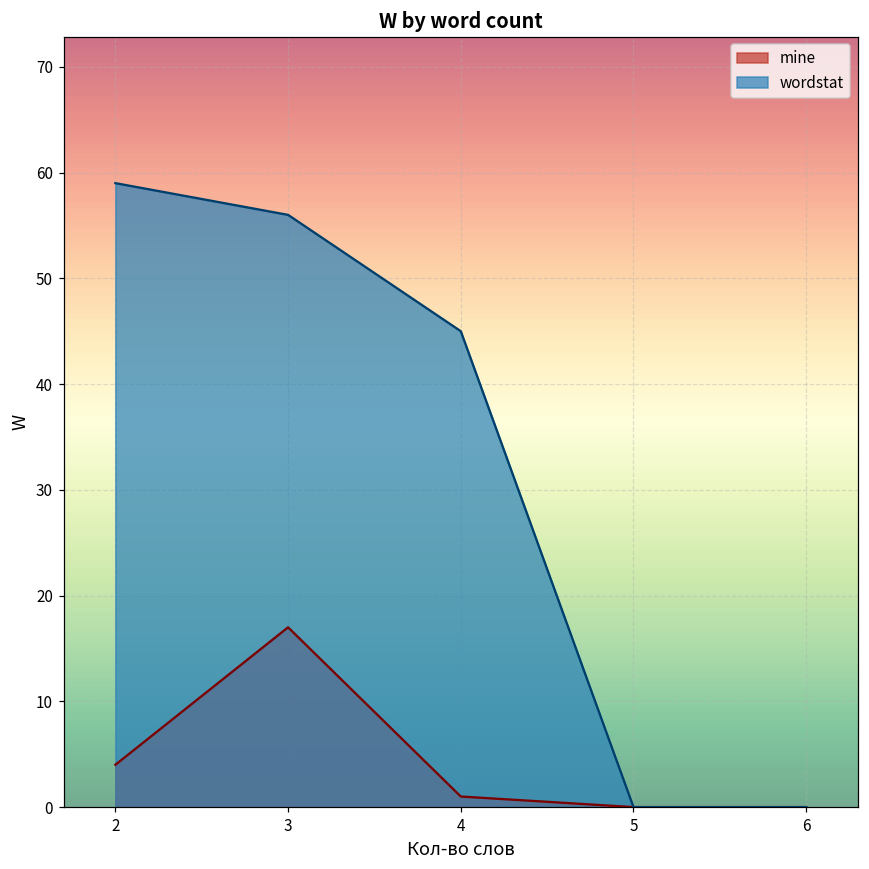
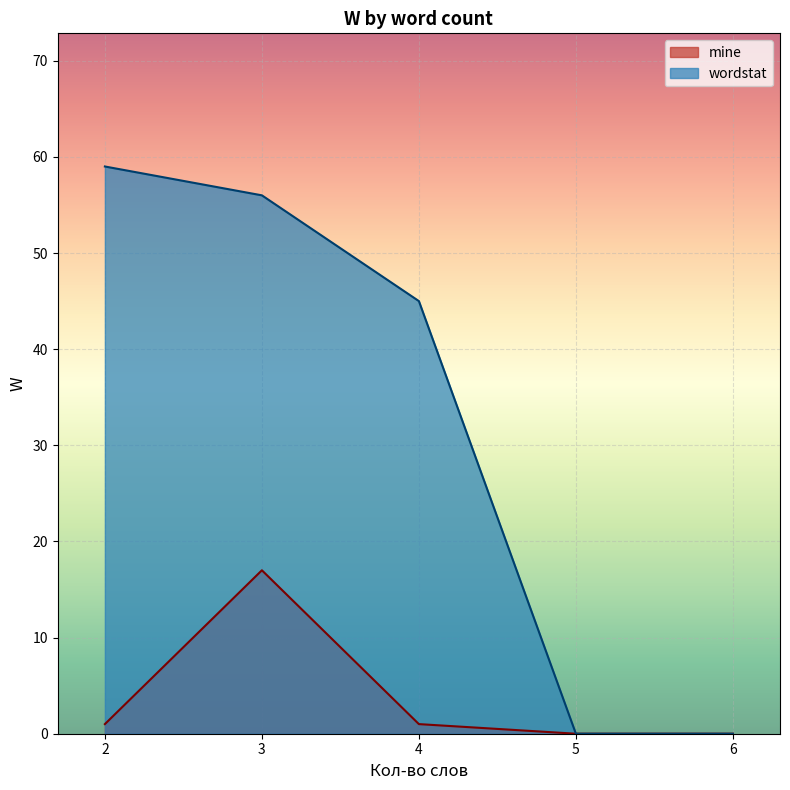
  {
    "mine": {
-     "2": 4,
+     "2": 1,
      "3": 17,
      "4": 1
    },
    "wordstat": {
      "2": 59,
      "3": 56,
      "4": 45
    }
  }
